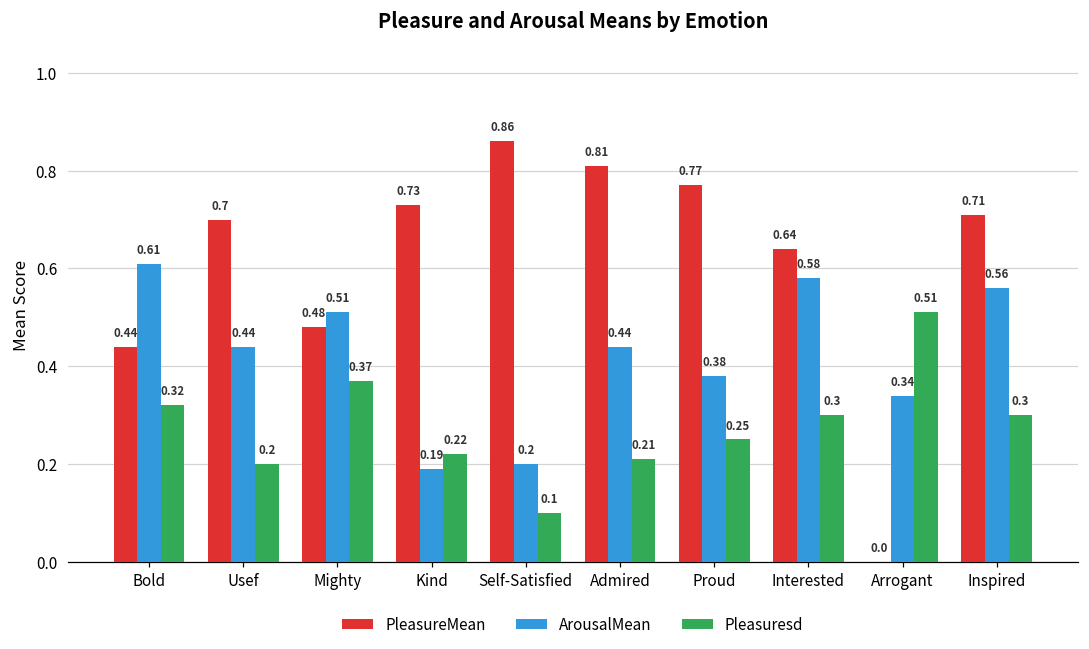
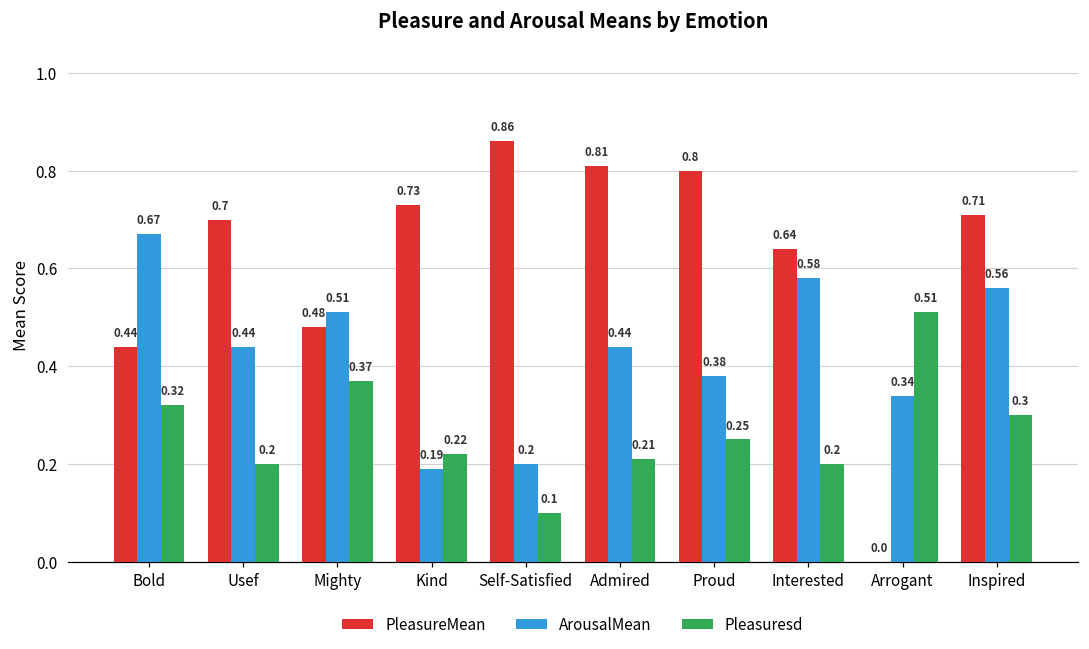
  {
    "PleasureMean": {
      "Bold": 0.44,
      "Usef": 0.7,
      "Mighty": 0.48,
      "Kind": 0.73,
      "Self-Satisfied": 0.86,
      "Admired": 0.81,
-     "Proud": 0.77,
+     "Proud": 0.8,
      "Interested": 0.64,
      "Arrogant": 0.0,
      "Inspired": 0.71
    },
    "ArousalMean": {
-     "Bold": 0.61,
+     "Bold": 0.67,
      "Usef": 0.44,
      "Mighty": 0.51,
      "Kind": 0.19,
      "Self-Satisfied": 0.2,
      "Admired": 0.44,
      "Proud": 0.38,
      "Interested": 0.58,
      "Arrogant": 0.34,
      "Inspired": 0.56
    },
    "Pleasuresd": {
      "Bold": 0.32,
      "Usef": 0.2,
      "Mighty": 0.37,
      "Kind": 0.22,
      "Self-Satisfied": 0.1,
      "Admired": 0.21,
      "Proud": 0.25,
-     "Interested": 0.3,
+     "Interested": 0.2,
      "Arrogant": 0.51,
      "Inspired": 0.3
    }
  }
